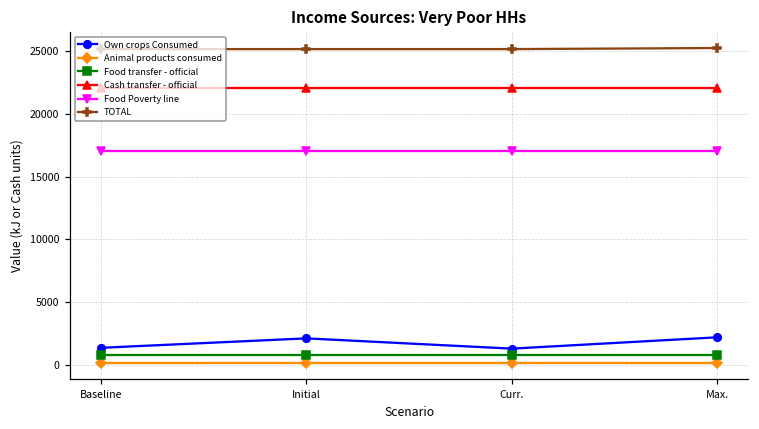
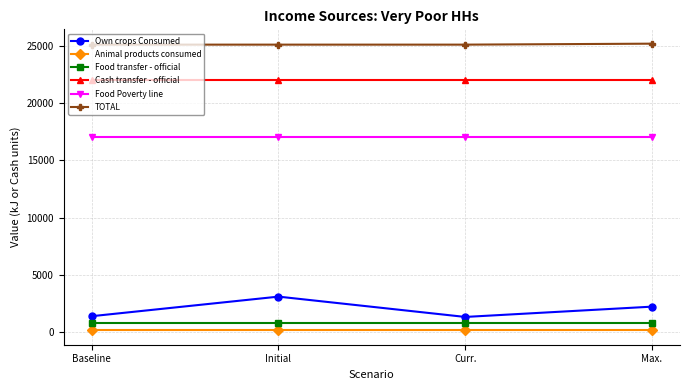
  {
    "Own crops Consumed": {
      "Baseline": 1400,
-     "Initial": 2100,
+     "Initial": 3100,
      "Curr.": 1300,
      "Max.": 2200
    },
    "Animal products consumed": {
      "Baseline": 200,
      "Initial": 200,
      "Curr.": 200,
      "Max.": 200
    },
    "Food transfer - official": {
      "Baseline": 800,
      "Initial": 800,
      "Curr.": 800,
      "Max.": 800
    },
    "Cash transfer - official": {
      "Initial": 22000,
      "Curr.": 22000,
      "Max.": 22000
    },
    "Food Poverty line": {
      "Baseline": 17100,
      "Initial": 17100,
      "Curr.": 17100,
      "Max.": 17100
    },
    "TOTAL": {
      "Initial": 25100,
      "Curr.": 25100,
      "Max.": 25200
    }
  }
